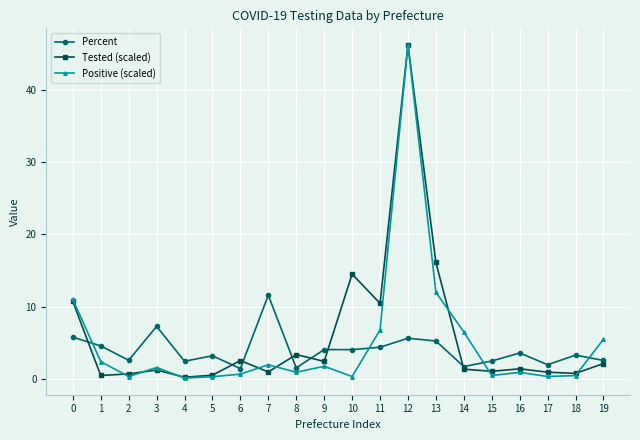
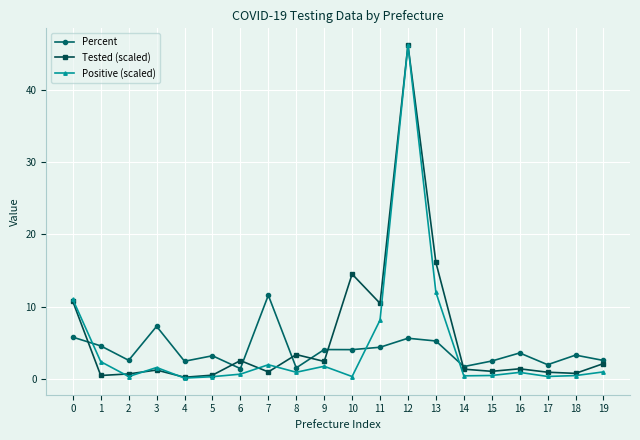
  {
    "Positive (scaled)": {
      "1": 2,
      "2": 0,
      "6": 1,
      "7": 2,
      "8": 1,
      "9": 2,
      "10": 0,
-     "11": 7,
+     "11": 8,
      "13": 12,
-     "14": 6,
+     "14": 0,
      "15": 0,
      "16": 1,
      "17": 0,
-     "19": 5
+     "19": 1
    }
  }
